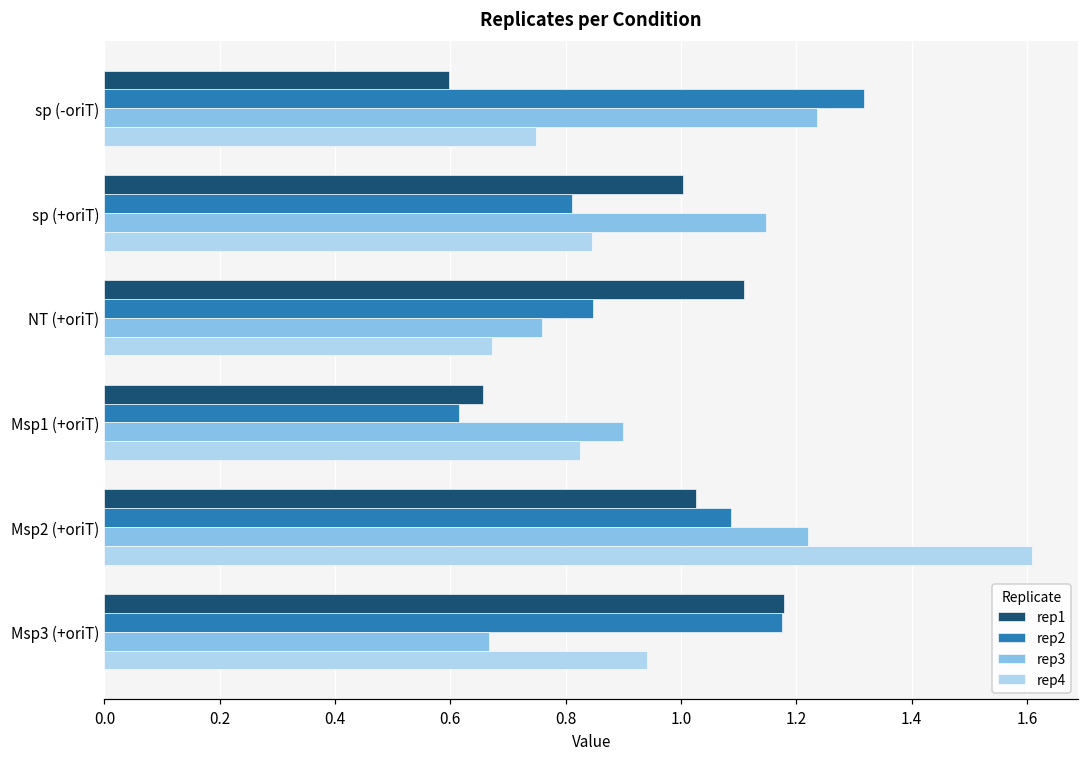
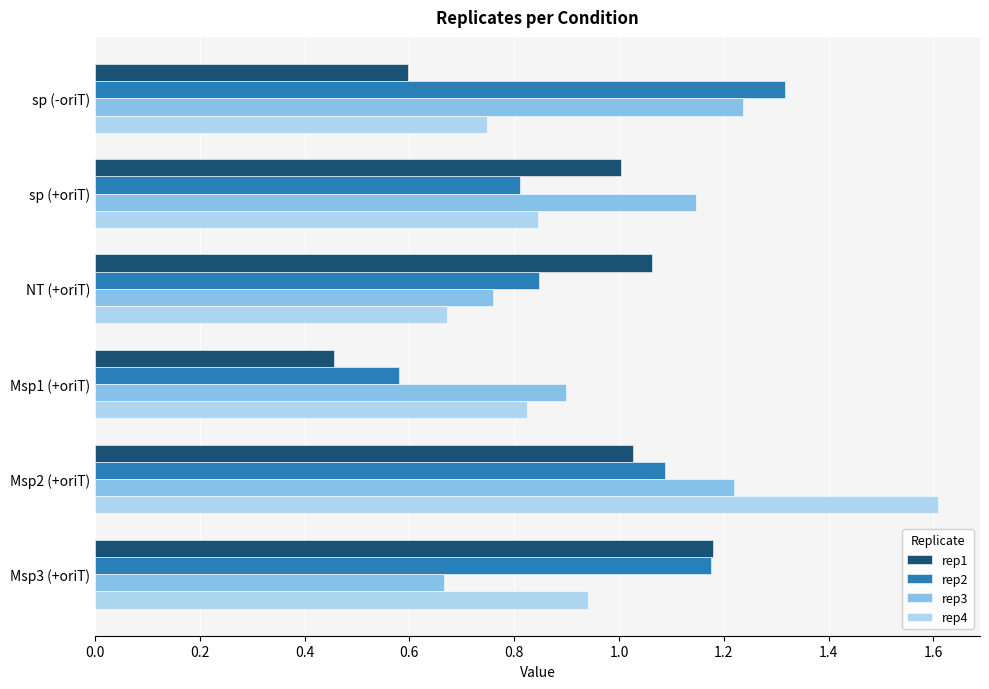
  {
    "rep1": {
      "sp (-oriT)": 0.60,
      "sp (+oriT)": 1.00,
-     "NT (+oriT)": 1.11,
-     "Msp1 (+oriT)": 0.66,
+     "NT (+oriT)": 1.06,
+     "Msp1 (+oriT)": 0.46,
      "Msp2 (+oriT)": 1.03,
      "Msp3 (+oriT)": 1.18
    },
    "rep2": {
      "sp (-oriT)": 1.32,
      "sp (+oriT)": 0.81,
      "NT (+oriT)": 0.85,
-     "Msp1 (+oriT)": 0.61,
+     "Msp1 (+oriT)": 0.58,
      "Msp2 (+oriT)": 1.09,
      "Msp3 (+oriT)": 1.18
    }
  }
